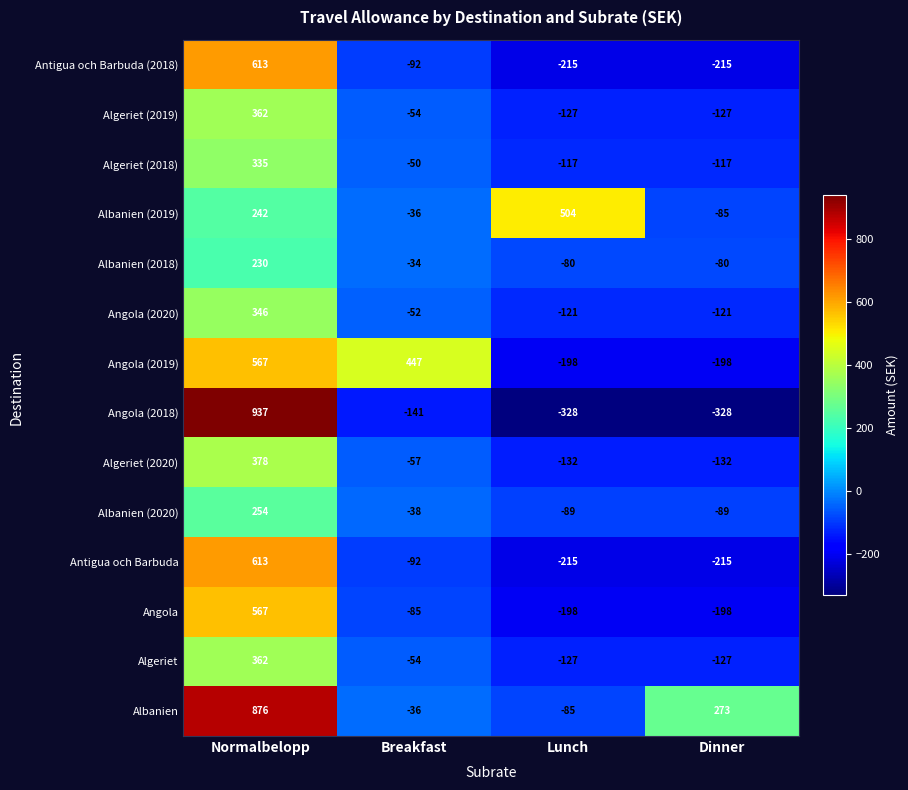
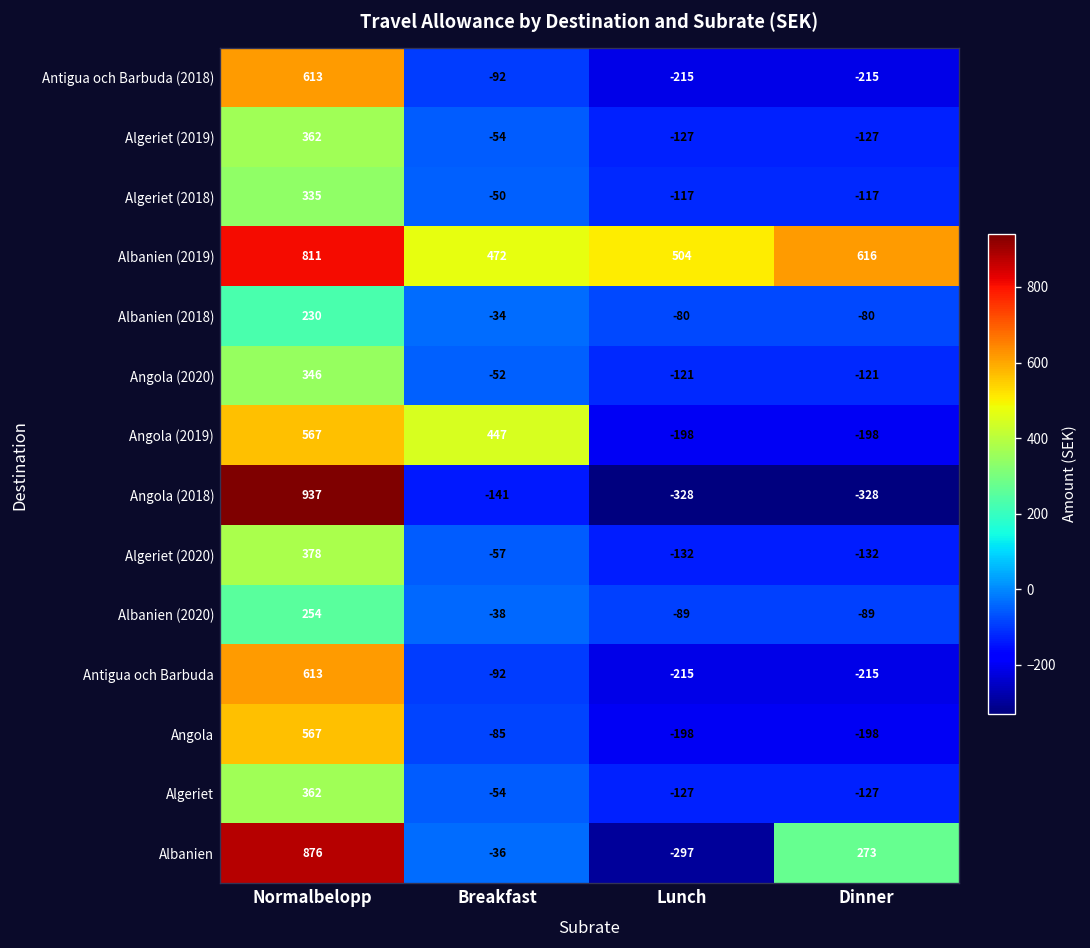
  {
    "Antigua och Barbuda (2018)": {
      "Normalbelopp": 613,
      "Breakfast": -92,
      "Lunch": -215,
      "Dinner": -215
    },
    "Algeriet (2019)": {
      "Normalbelopp": 362,
      "Breakfast": -54,
      "Lunch": -127,
      "Dinner": -127
    },
    "Algeriet (2018)": {
      "Normalbelopp": 335,
      "Breakfast": -50,
      "Lunch": -117,
      "Dinner": -117
    },
    "Albanien (2019)": {
-     "Normalbelopp": 242,
-     "Breakfast": -36,
+     "Normalbelopp": 811,
+     "Breakfast": 472,
      "Lunch": 504,
-     "Dinner": -85
+     "Dinner": 616
    },
    "Albanien (2018)": {
      "Normalbelopp": 230,
      "Breakfast": -34,
      "Lunch": -80,
      "Dinner": -80
    },
    "Angola (2020)": {
      "Normalbelopp": 346,
      "Breakfast": -52,
      "Lunch": -121,
      "Dinner": -121
    },
    "Angola (2019)": {
      "Normalbelopp": 567,
      "Breakfast": 447,
      "Lunch": -198,
      "Dinner": -198
    },
    "Angola (2018)": {
      "Normalbelopp": 937,
      "Breakfast": -141,
      "Lunch": -328,
      "Dinner": -328
    },
    "Algeriet (2020)": {
      "Normalbelopp": 378,
      "Breakfast": -57,
      "Lunch": -132,
      "Dinner": -132
    },
    "Albanien (2020)": {
      "Normalbelopp": 254,
      "Breakfast": -38,
      "Lunch": -89,
      "Dinner": -89
    },
    "Antigua och Barbuda": {
      "Normalbelopp": 613,
      "Breakfast": -92,
      "Lunch": -215,
      "Dinner": -215
    },
    "Angola": {
      "Normalbelopp": 567,
      "Breakfast": -85,
      "Lunch": -198,
      "Dinner": -198
    },
    "Algeriet": {
      "Normalbelopp": 362,
      "Breakfast": -54,
      "Lunch": -127,
      "Dinner": -127
    },
    "Albanien": {
      "Normalbelopp": 876,
      "Breakfast": -36,
-     "Lunch": -85,
+     "Lunch": -297,
      "Dinner": 273
    }
  }
